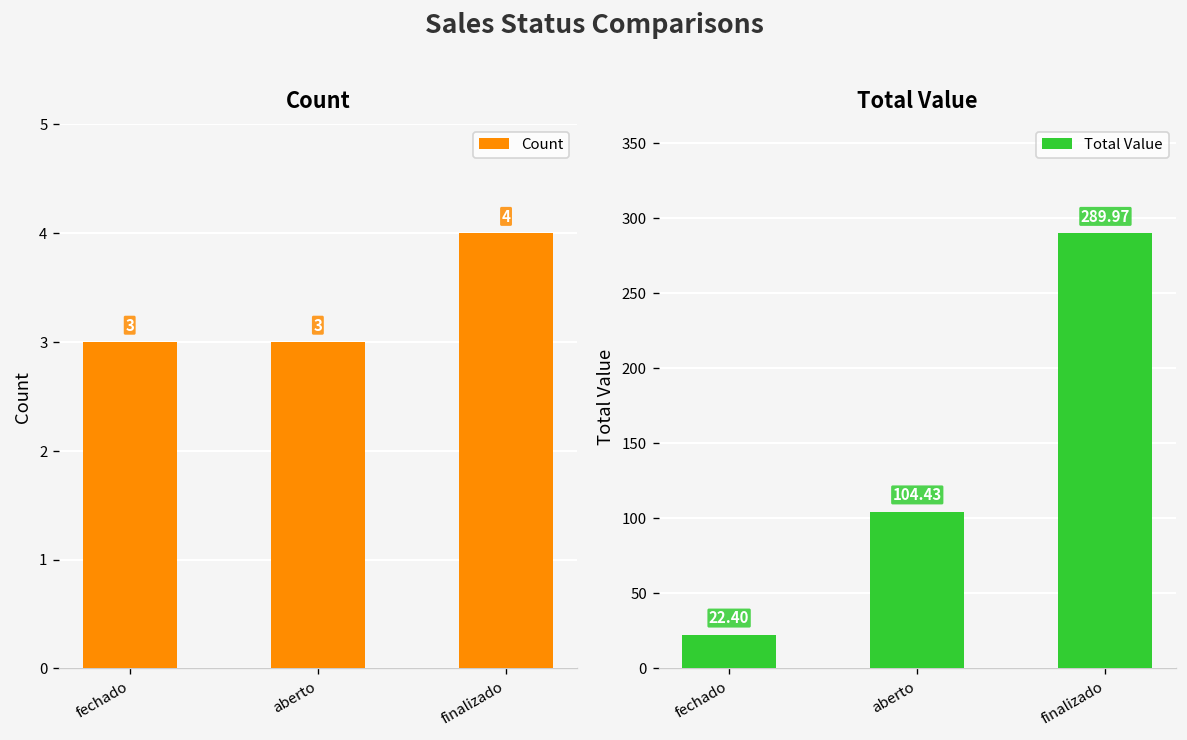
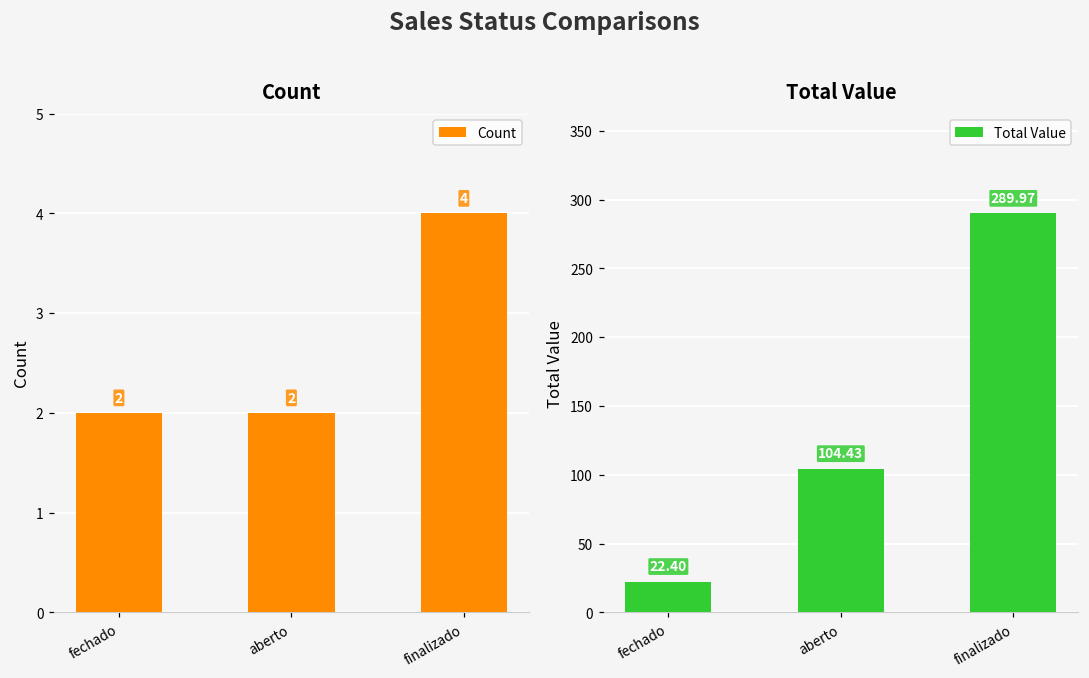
  {
    "Count": {
-     "fechado": 3,
-     "aberto": 3
+     "fechado": 2,
+     "aberto": 2
    }
  }
